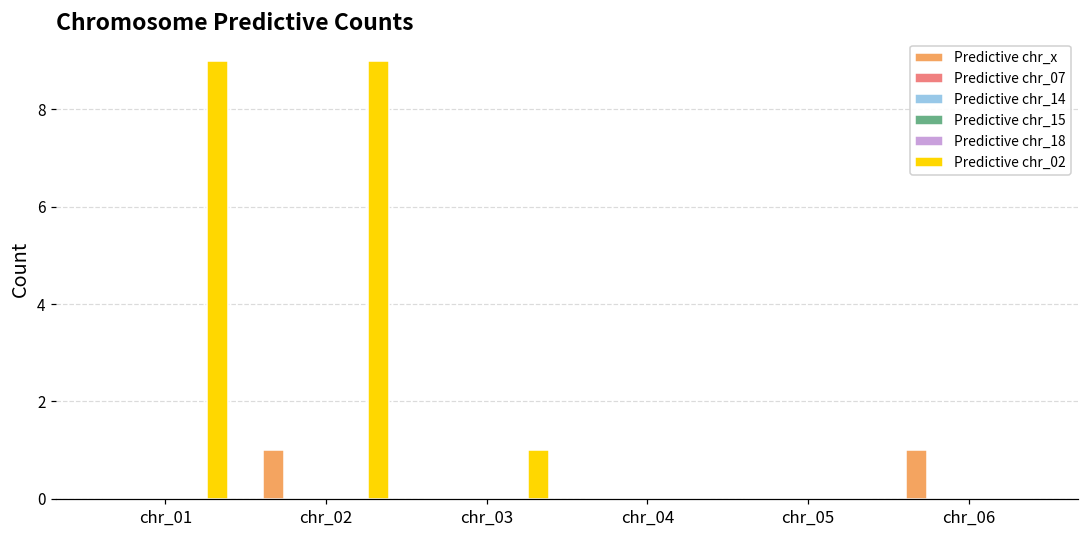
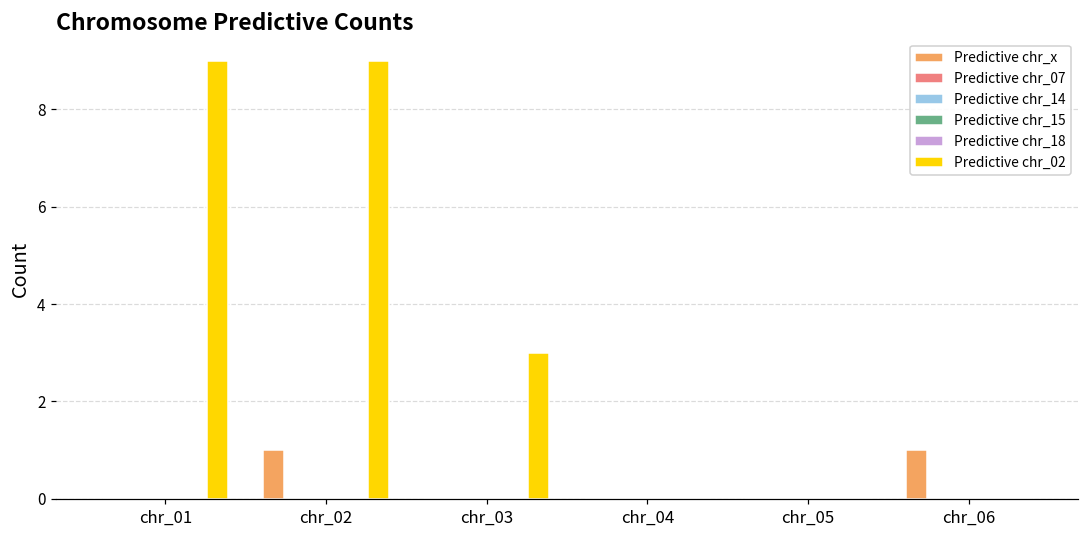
  {
    "Predictive chr_14": {
      "chr_01": 0,
      "chr_02": 0,
      "chr_03": 0,
      "chr_04": 0,
      "chr_05": 0,
      "chr_06": 0
    },
    "Predictive chr_15": {
      "chr_01": 0,
      "chr_02": 0,
      "chr_03": 0,
      "chr_04": 0,
      "chr_05": 0,
      "chr_06": 0
    },
    "Predictive chr_18": {
      "chr_01": 0,
      "chr_02": 0,
      "chr_03": 0,
      "chr_04": 0,
      "chr_05": 0,
      "chr_06": 0
    },
    "Predictive chr_02": {
      "chr_01": 9,
      "chr_02": 9,
-     "chr_03": 1,
+     "chr_03": 3,
      "chr_04": 0,
      "chr_05": 0,
      "chr_06": 0
    }
  }
